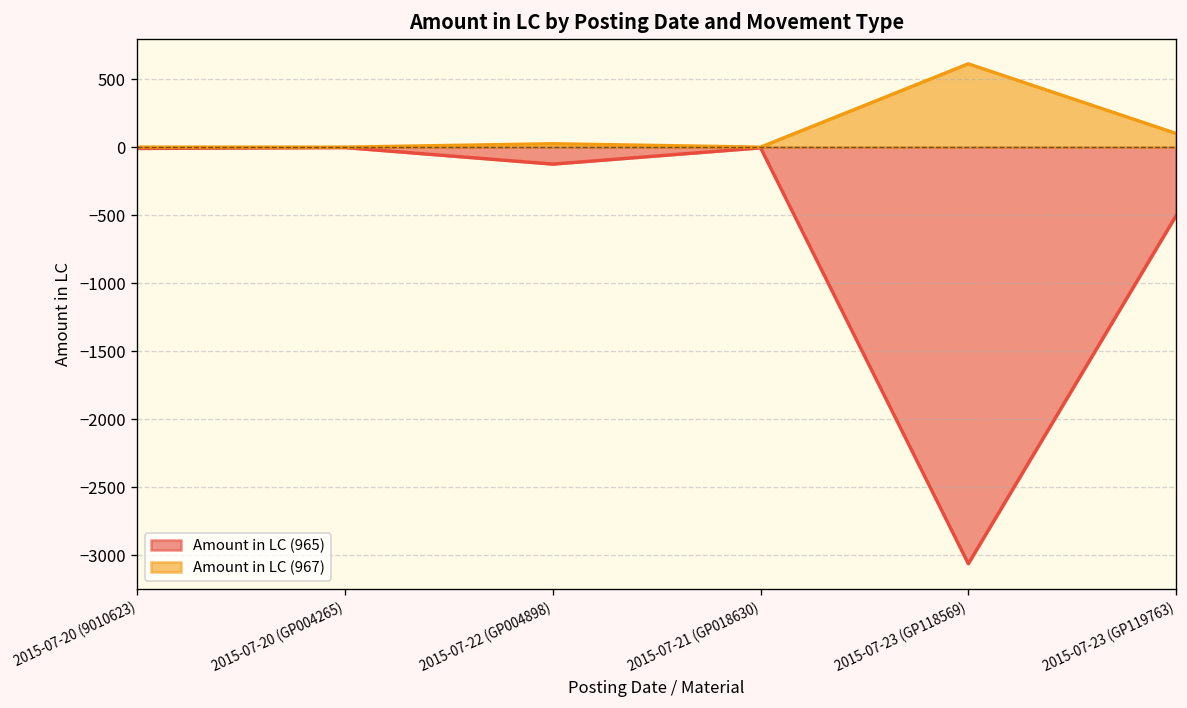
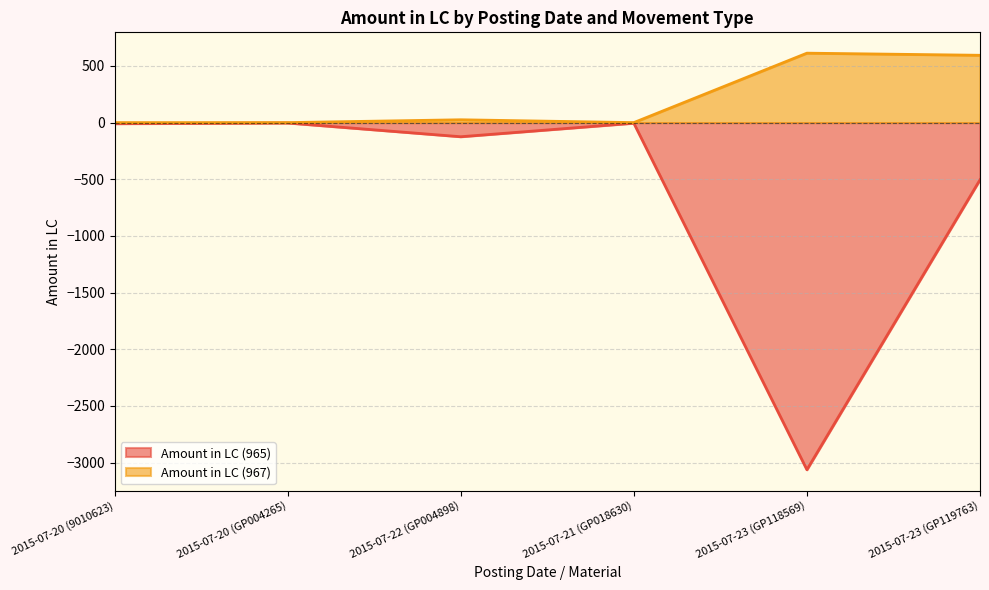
  {
    "Amount in LC (967)": {
      "2015-07-22 (GP004898)": 20,
      "2015-07-23 (GP118569)": 610,
-     "2015-07-23 (GP119763)": 100
+     "2015-07-23 (GP119763)": 590
    }
  }
